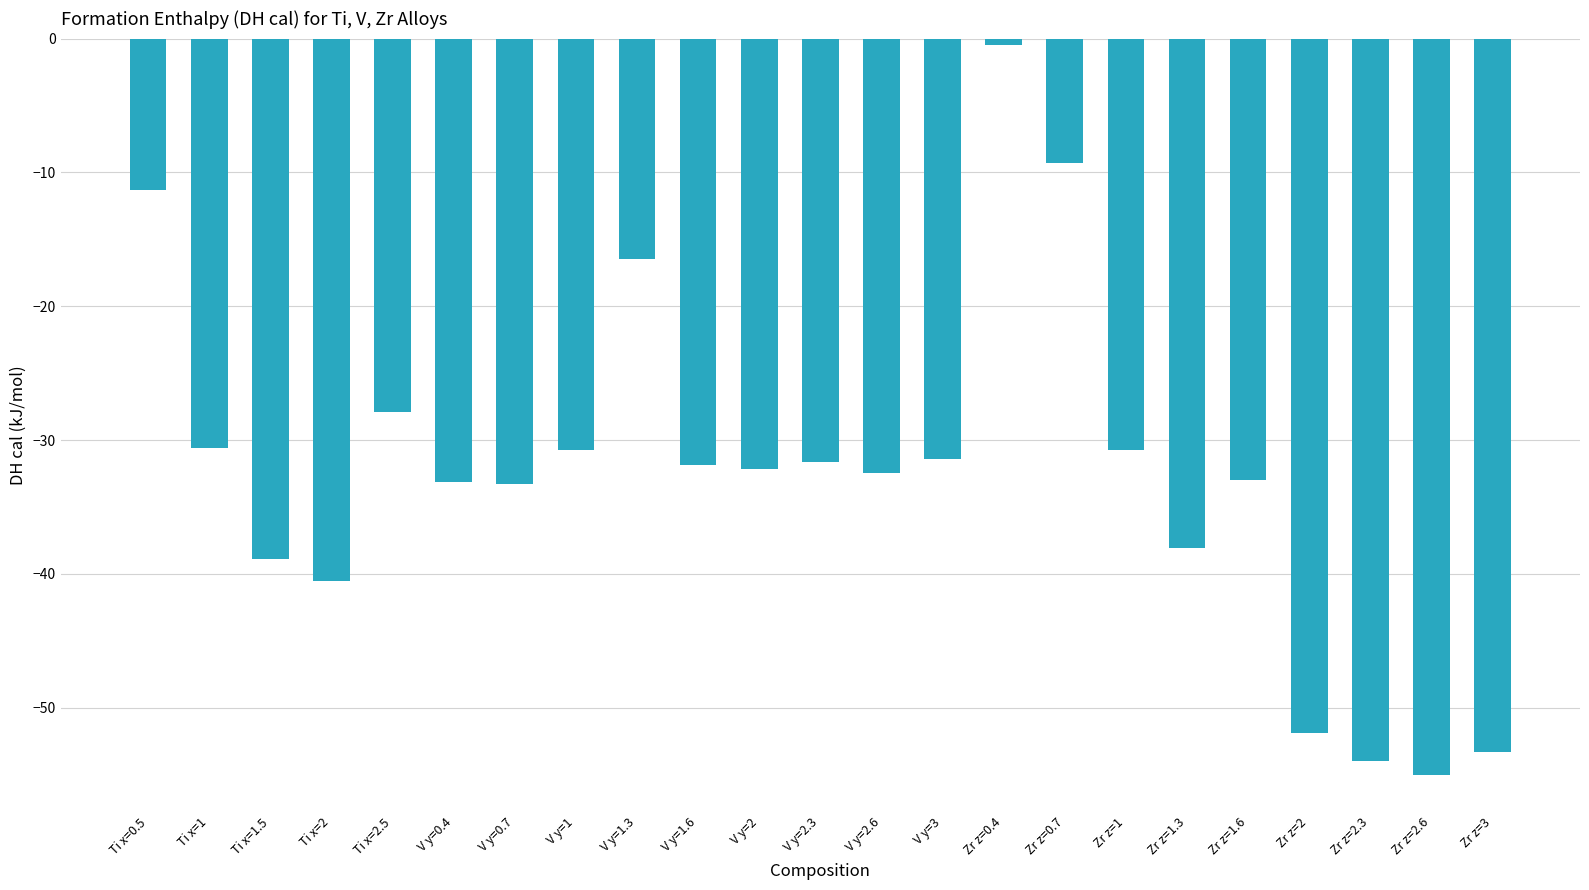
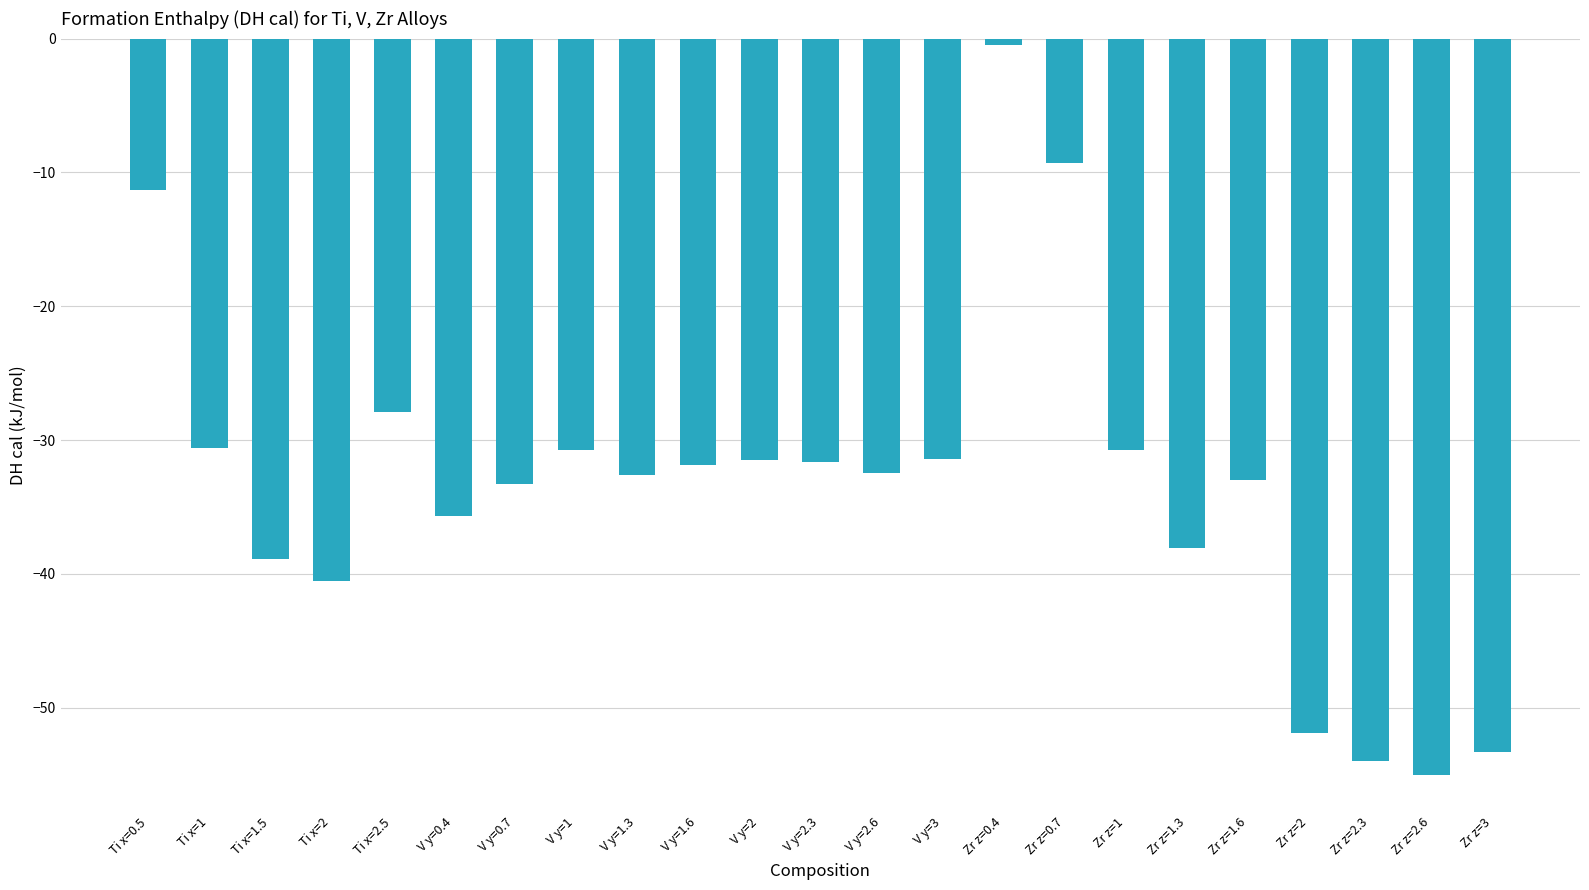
  {
    "Ti x=0.5": -11.3,
    "Ti x=1": -30.6,
    "Ti x=1.5": -38.9,
    "Ti x=2": -40.5,
    "Ti x=2.5": -27.9,
-   "V y=0.4": -33.2,
+   "V y=0.4": -35.7,
    "V y=0.7": -33.3,
    "V y=1": -30.8,
-   "V y=1.3": -16.5,
+   "V y=1.3": -32.6,
    "V y=1.6": -31.9,
-   "V y=2": -32.2,
+   "V y=2": -31.5,
    "V y=2.3": -31.6,
    "V y=2.6": -32.4,
    "V y=3": -31.4,
    "Zr z=0.4": -0.5,
    "Zr z=0.7": -9.3,
    "Zr z=1": -30.8,
    "Zr z=1.3": -38.1,
    "Zr z=1.6": -33.0,
    "Zr z=2": -51.9,
    "Zr z=2.3": -54.0,
    "Zr z=2.6": -55.0,
    "Zr z=3": -53.3
  }
